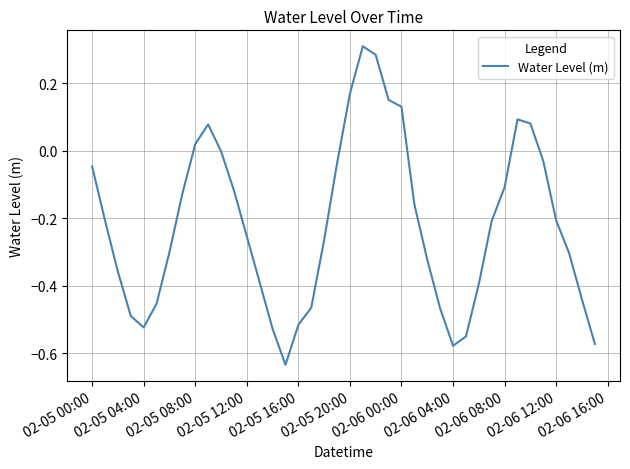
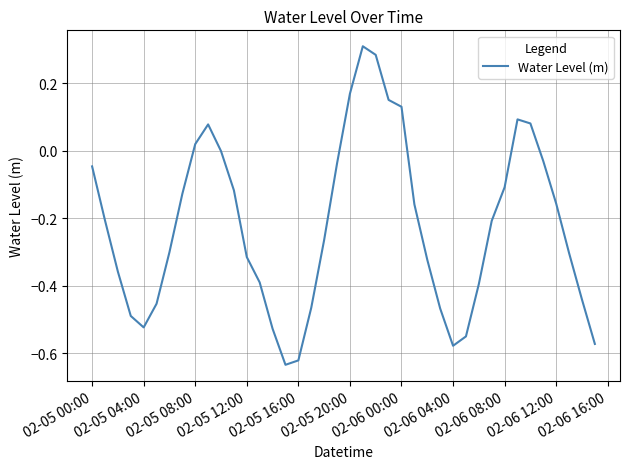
  {
    "02-05 00:00": -0.05,
    "02-05 04:00": -0.52,
    "02-05 08:00": 0.02,
-   "02-05 12:00": -0.25,
-   "02-05 16:00": -0.52,
+   "02-05 12:00": -0.31,
+   "02-05 16:00": -0.62,
    "02-05 20:00": 0.17,
    "02-06 00:00": 0.13,
    "02-06 04:00": -0.58,
    "02-06 08:00": -0.11,
-   "02-06 12:00": -0.21
+   "02-06 12:00": -0.16
  }
